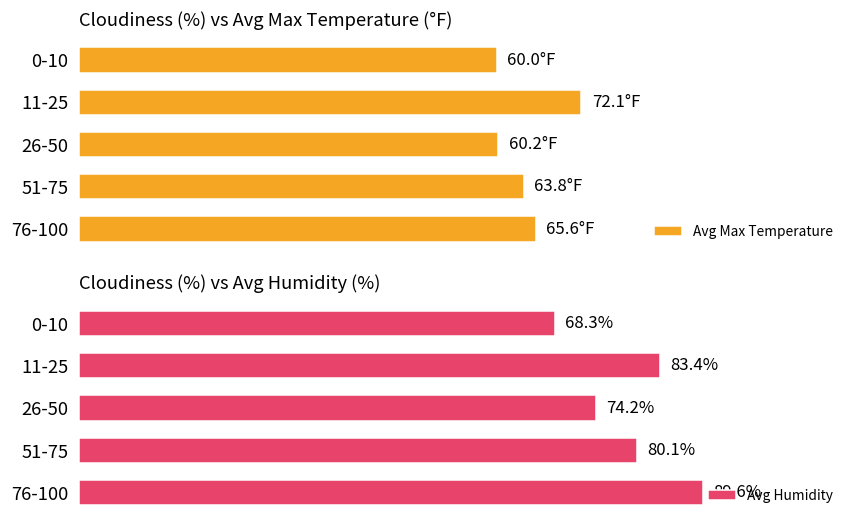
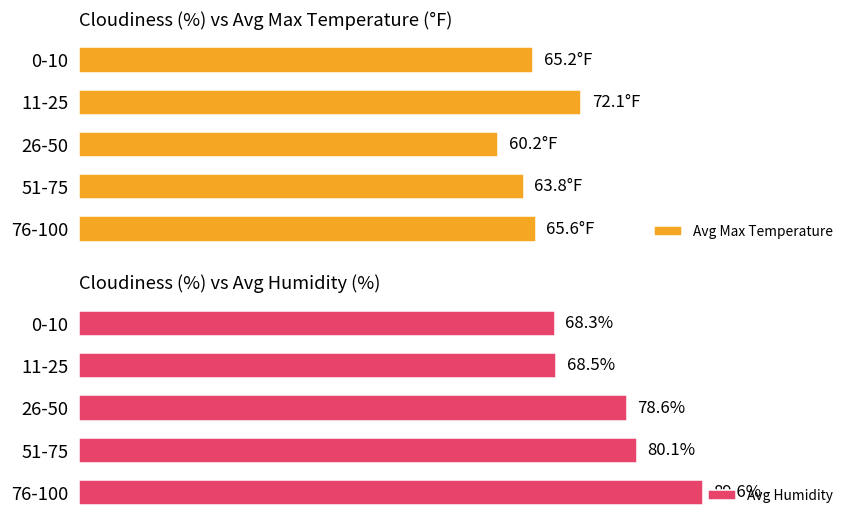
  {
    "Cloudiness (%) vs Avg Max Temperature (°F)": {
-     "0-10": "60.0°F",
+     "0-10": "65.2°F",
      "11-25": "72.1°F",
      "26-50": "60.2°F",
      "51-75": "63.8°F",
      "76-100": "65.6°F"
    },
    "Cloudiness (%) vs Avg Humidity (%)": {
      "0-10": "68.3%",
-     "11-25": "83.4%",
-     "26-50": "74.2%",
+     "11-25": "68.5%",
+     "26-50": "78.6%",
      "51-75": "80.1%",
      "76-100": "89.6%"
    }
  }
